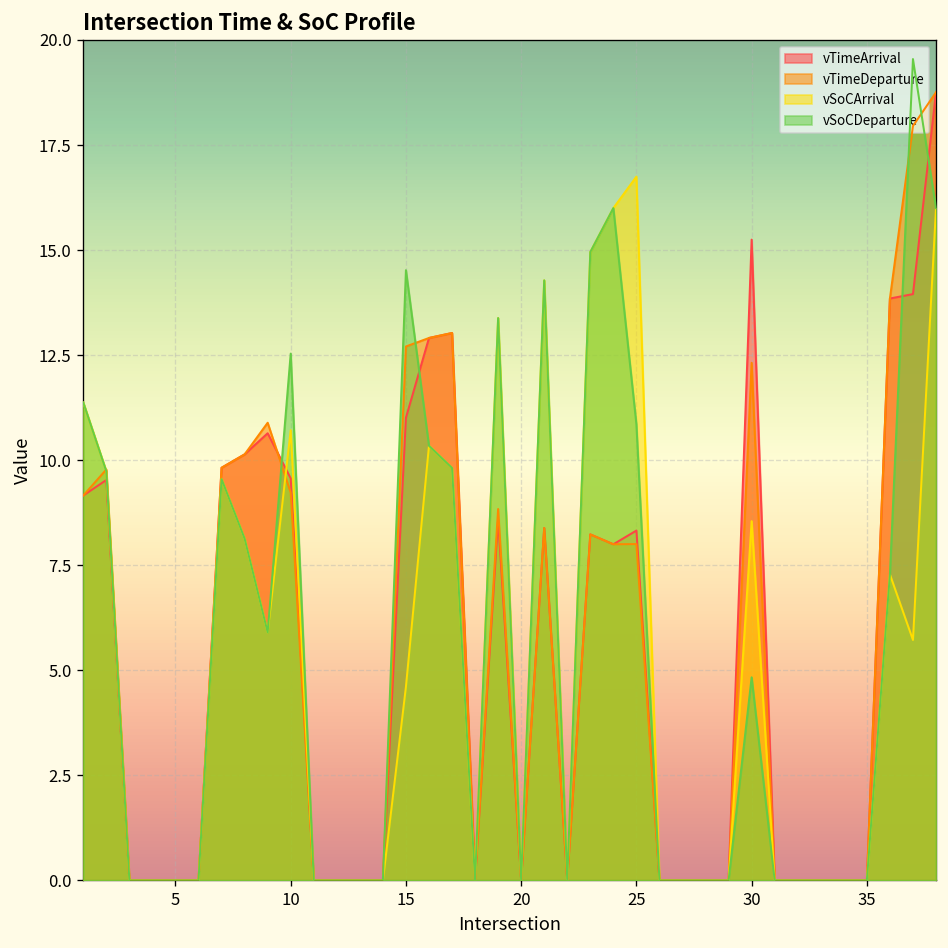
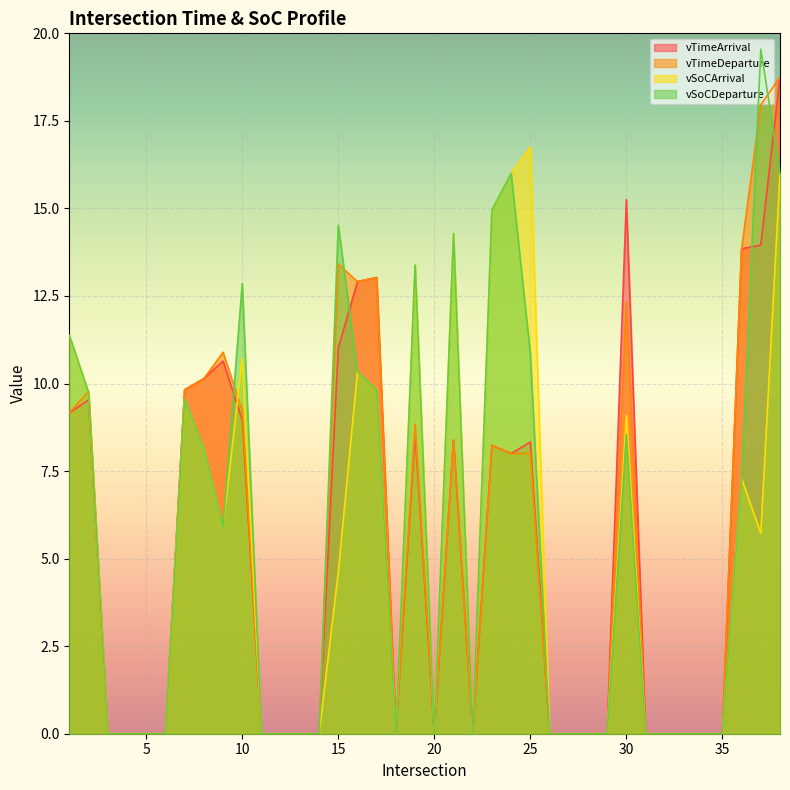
  {
    "vTimeArrival": {
-     "10": 9.6,
+     "10": 9.0,
      "15": 11.0,
      "25": 8.3,
      "30": 15.2
    },
    "vTimeDeparture": {
      "10": 9.2,
-     "15": 12.7,
+     "15": 13.4,
      "25": 8.0,
      "30": 12.3
    },
    "vSoCArrival": {
      "10": 10.7,
      "15": 4.6,
      "25": 16.7,
-     "30": 8.6
+     "30": 9.1
    },
    "vSoCDeparture": {
-     "10": 12.5,
+     "10": 12.9,
      "15": 14.5,
      "25": 10.9,
-     "30": 4.8
+     "30": 8.6
    }
  }
